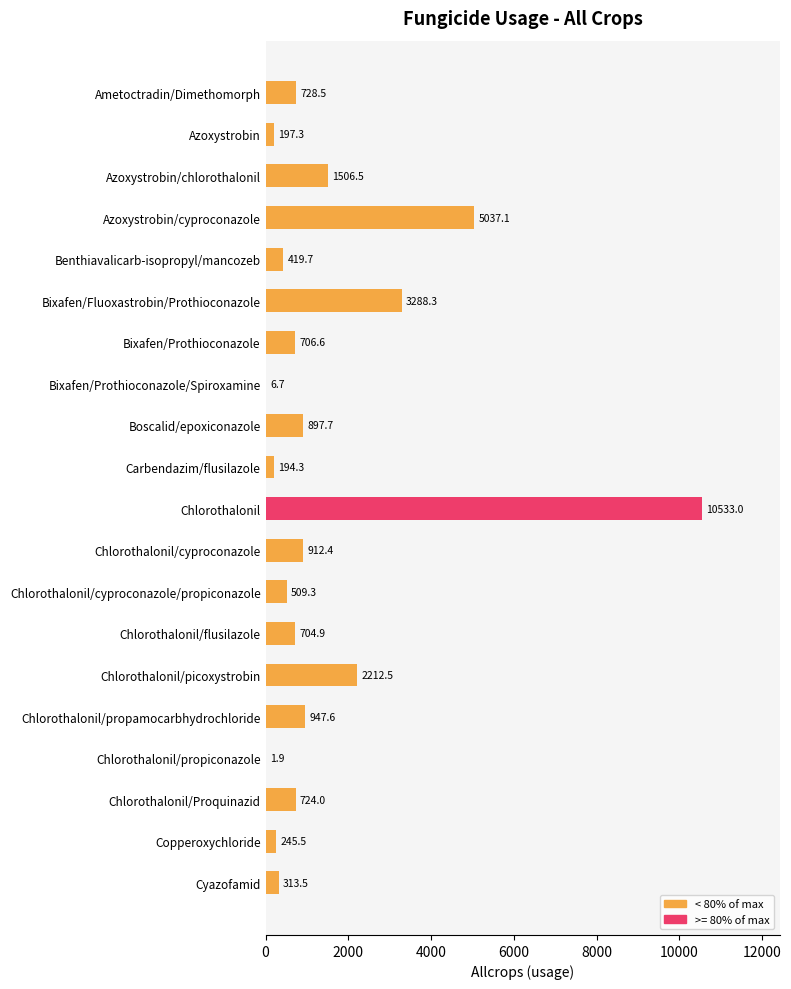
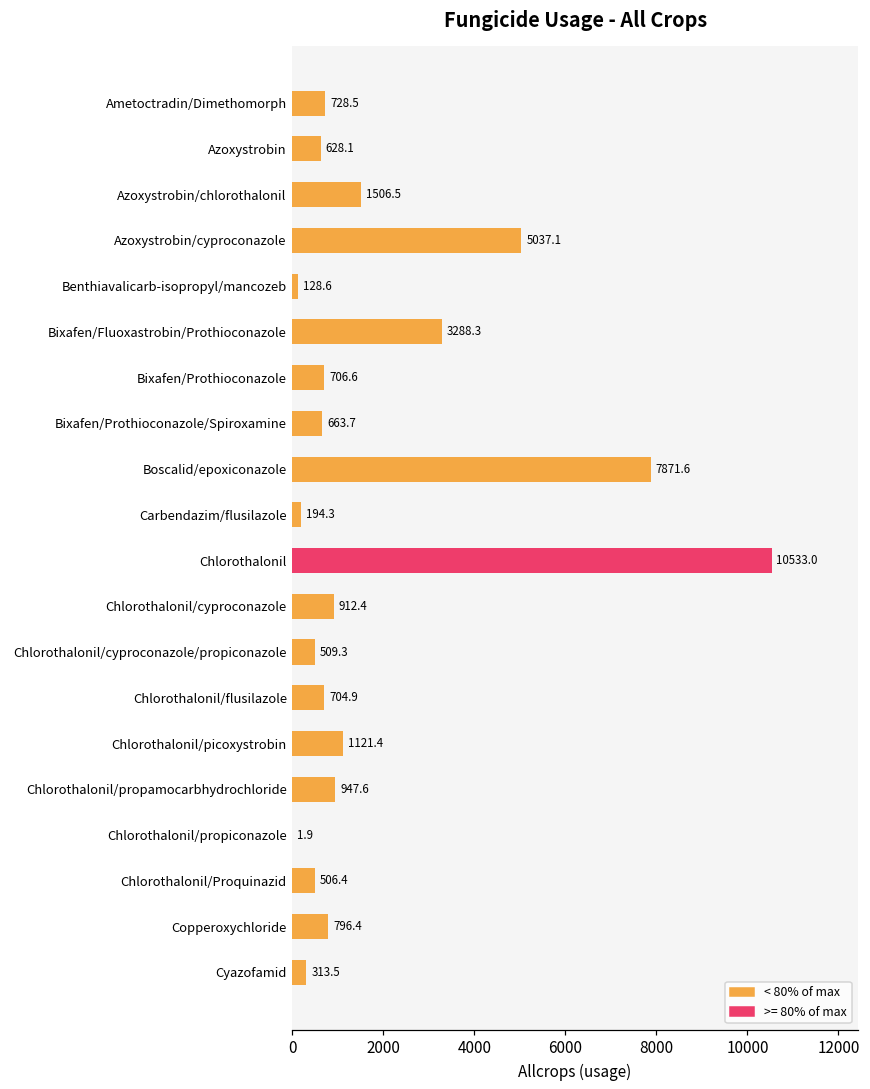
  {
    "Ametoctradin/Dimethomorph": 728.5,
-   "Azoxystrobin": 197.3,
+   "Azoxystrobin": 628.1,
    "Azoxystrobin/chlorothalonil": 1506.5,
    "Azoxystrobin/cyproconazole": 5037.1,
-   "Benthiavalicarb-isopropyl/mancozeb": 419.7,
+   "Benthiavalicarb-isopropyl/mancozeb": 128.6,
    "Bixafen/Fluoxastrobin/Prothioconazole": 3288.3,
    "Bixafen/Prothioconazole": 706.6,
-   "Bixafen/Prothioconazole/Spiroxamine": 6.7,
-   "Boscalid/epoxiconazole": 897.7,
+   "Bixafen/Prothioconazole/Spiroxamine": 663.7,
+   "Boscalid/epoxiconazole": 7871.6,
    "Carbendazim/flusilazole": 194.3,
    "Chlorothalonil": 10533.0,
    "Chlorothalonil/cyproconazole": 912.4,
    "Chlorothalonil/cyproconazole/propiconazole": 509.3,
    "Chlorothalonil/flusilazole": 704.9,
-   "Chlorothalonil/picoxystrobin": 2212.5,
+   "Chlorothalonil/picoxystrobin": 1121.4,
    "Chlorothalonil/propamocarbhydrochloride": 947.6,
    "Chlorothalonil/propiconazole": 1.9,
-   "Chlorothalonil/Proquinazid": 724.0,
-   "Copperoxychloride": 245.5,
+   "Chlorothalonil/Proquinazid": 506.4,
+   "Copperoxychloride": 796.4,
    "Cyazofamid": 313.5
  }
